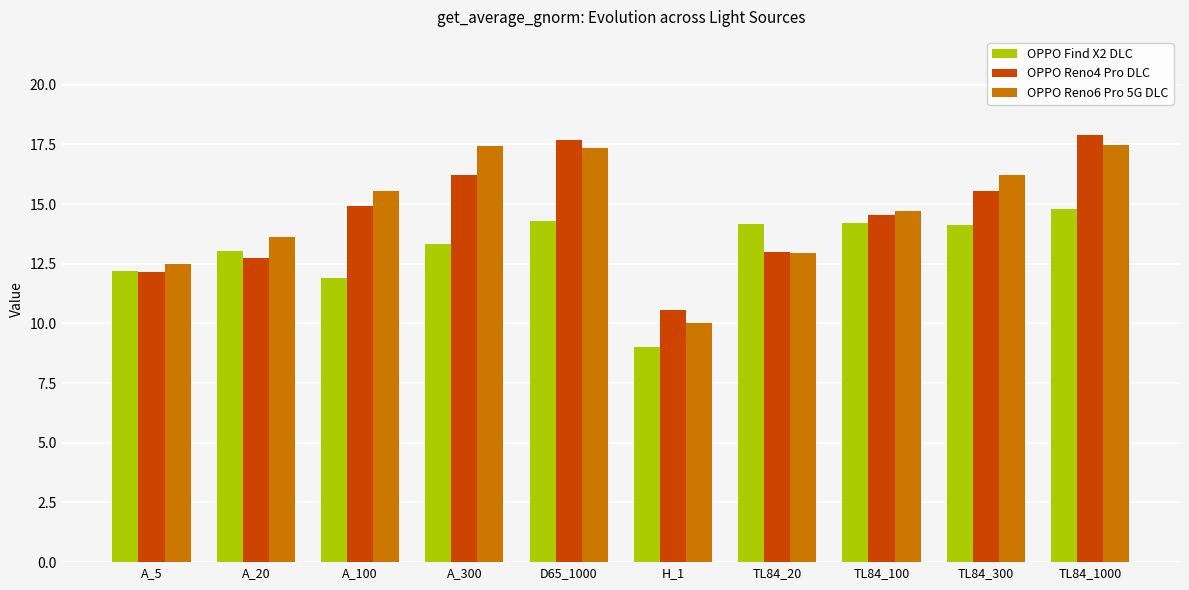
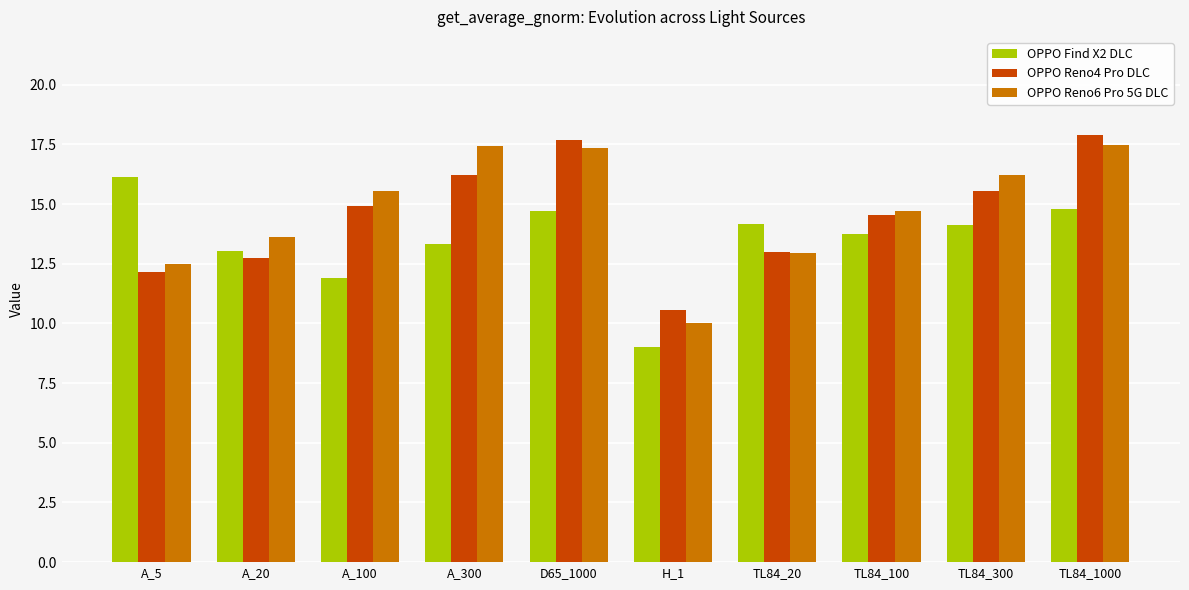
  {
    "OPPO Find X2 DLC": {
-     "A_5": 12.2,
+     "A_5": 16.1,
      "A_20": 13.0,
      "A_100": 11.9,
      "A_300": 13.3,
-     "D65_1000": 14.3,
+     "D65_1000": 14.7,
      "H_1": 9.0,
      "TL84_20": 14.2,
-     "TL84_100": 14.2,
+     "TL84_100": 13.7,
      "TL84_300": 14.1,
      "TL84_1000": 14.8
    }
  }
